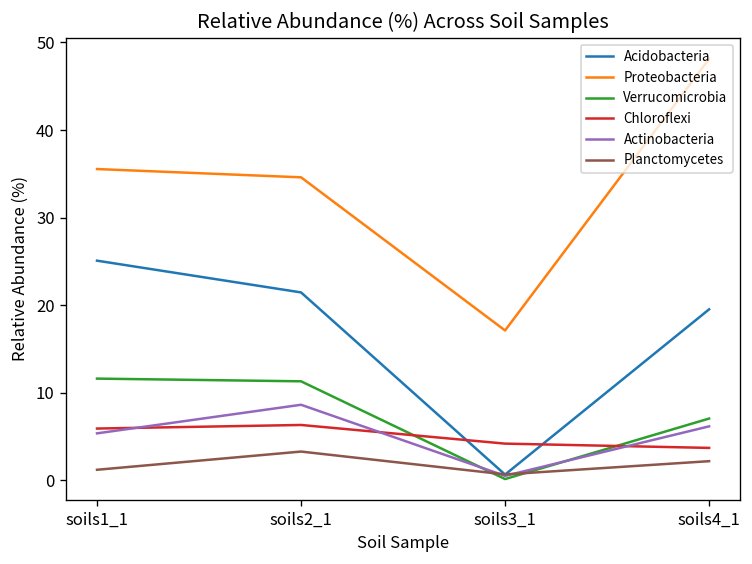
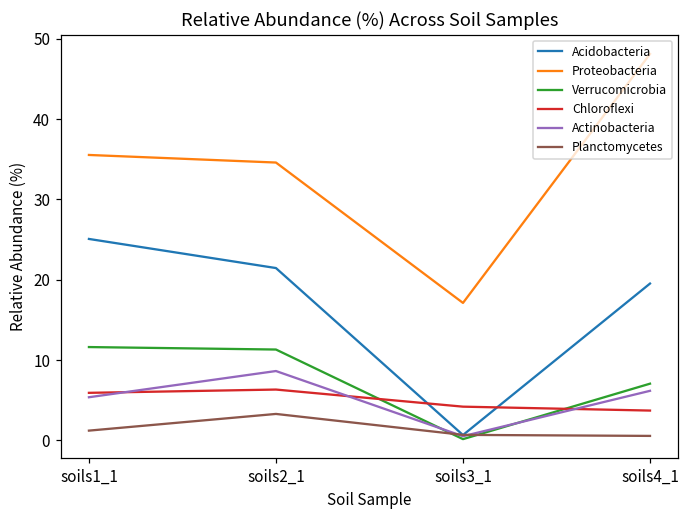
  {
    "Acidobacteria": {
      "soils1_1": 25,
      "soils2_1": 21,
      "soils4_1": 20
    },
    "Proteobacteria": {
      "soils1_1": 36,
      "soils2_1": 35,
      "soils3_1": 17
    },
    "Verrucomicrobia": {
      "soils1_1": 12,
      "soils2_1": 11,
      "soils3_1": 0,
      "soils4_1": 7
    },
    "Chloroflexi": {
      "soils1_1": 6,
      "soils2_1": 6,
      "soils3_1": 4,
      "soils4_1": 4
    },
    "Actinobacteria": {
      "soils1_1": 5,
      "soils2_1": 9,
      "soils4_1": 6
    },
    "Planctomycetes": {
      "soils1_1": 1,
      "soils2_1": 3,
-     "soils4_1": 2
+     "soils4_1": 1
    }
  }
